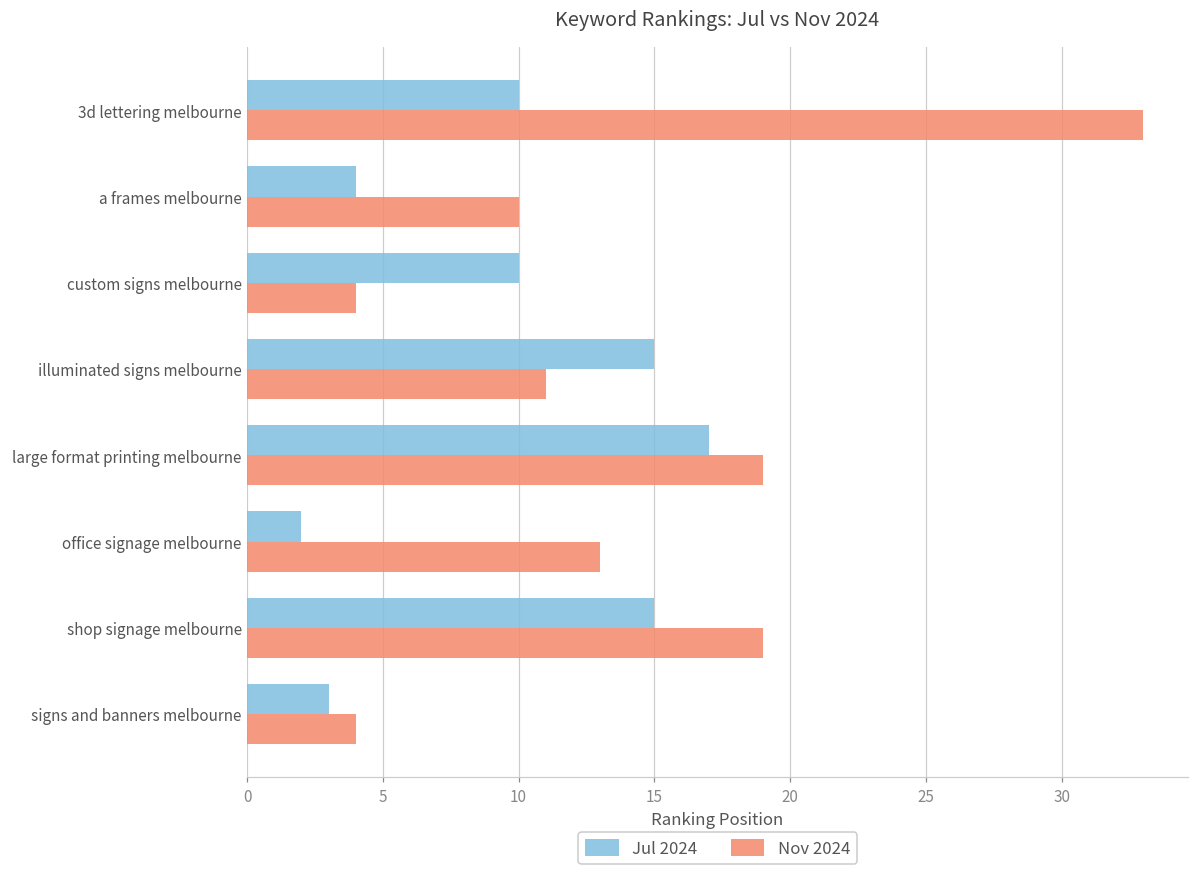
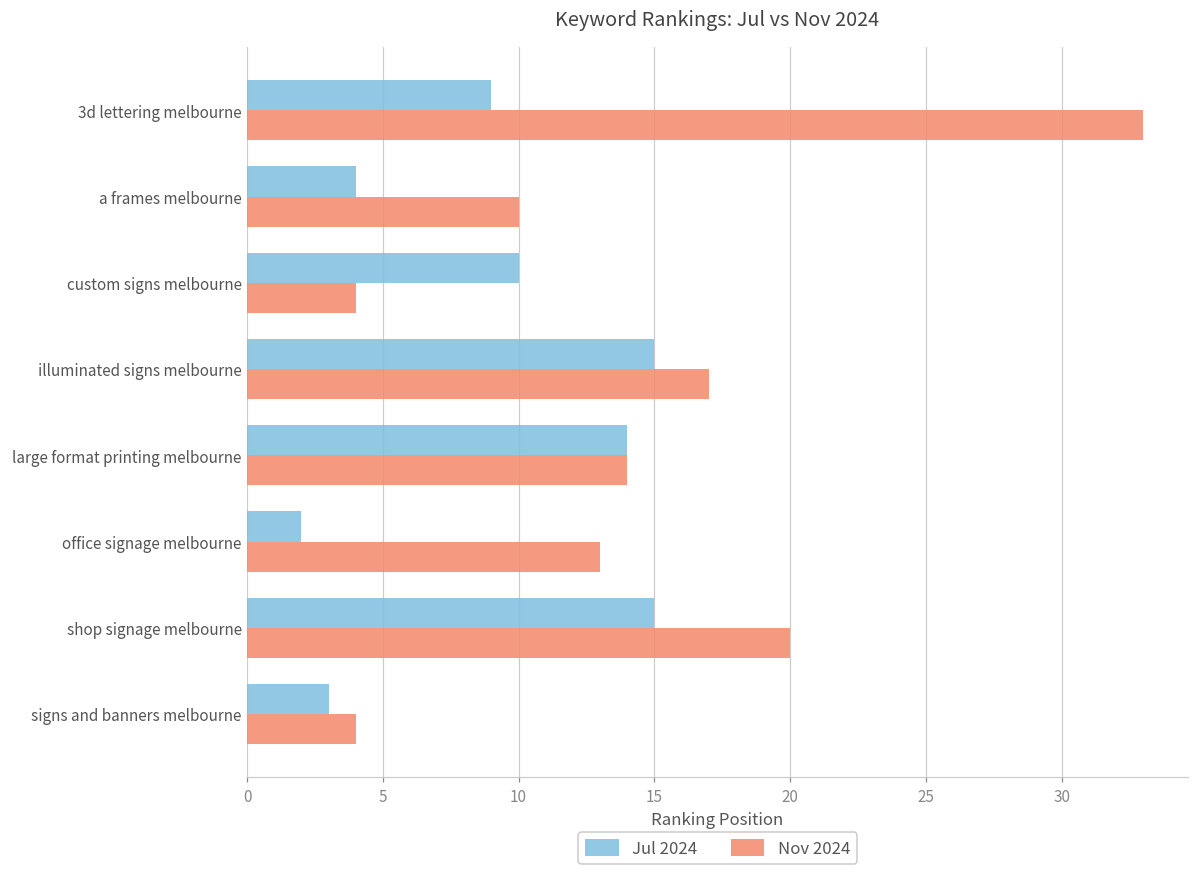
  {
    "Jul 2024": {
-     "3d lettering melbourne": 10,
+     "3d lettering melbourne": 9,
      "a frames melbourne": 4,
      "custom signs melbourne": 10,
      "illuminated signs melbourne": 15,
-     "large format printing melbourne": 17,
+     "large format printing melbourne": 14,
      "office signage melbourne": 2,
      "shop signage melbourne": 15,
      "signs and banners melbourne": 3
    },
    "Nov 2024": {
      "3d lettering melbourne": 33,
      "a frames melbourne": 10,
      "custom signs melbourne": 4,
-     "illuminated signs melbourne": 11,
-     "large format printing melbourne": 19,
+     "illuminated signs melbourne": 17,
+     "large format printing melbourne": 14,
      "office signage melbourne": 13,
-     "shop signage melbourne": 19,
+     "shop signage melbourne": 20,
      "signs and banners melbourne": 4
    }
  }
